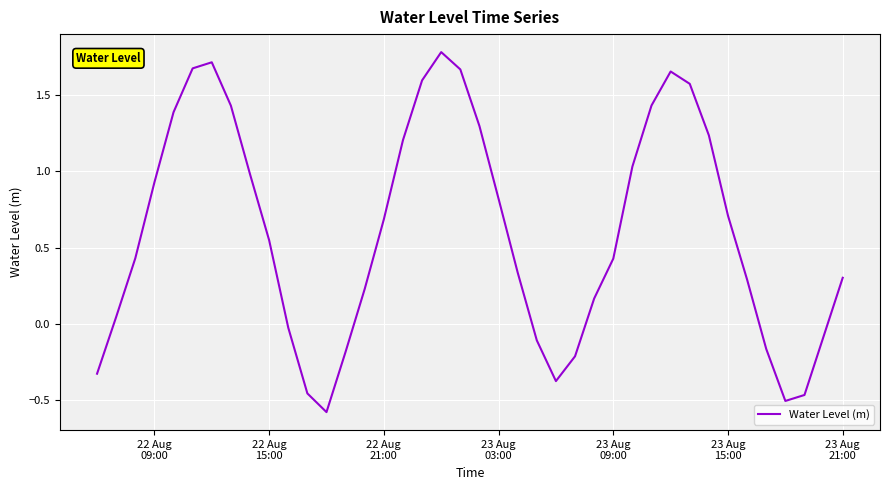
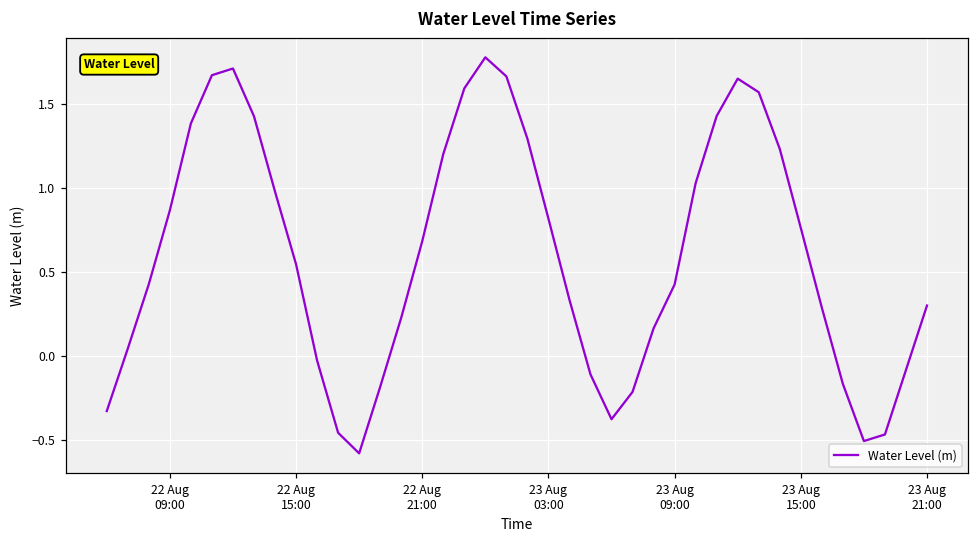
  {
-   "22 Aug 09:00": 0.93,
+   "22 Aug 09:00": 0.87,
    "22 Aug 15:00": 0.55,
    "22 Aug 21:00": 0.69,
    "23 Aug 03:00": 0.82,
    "23 Aug 09:00": 0.43,
-   "23 Aug 15:00": 0.71,
+   "23 Aug 15:00": 0.76,
    "23 Aug 21:00": 0.30
  }
